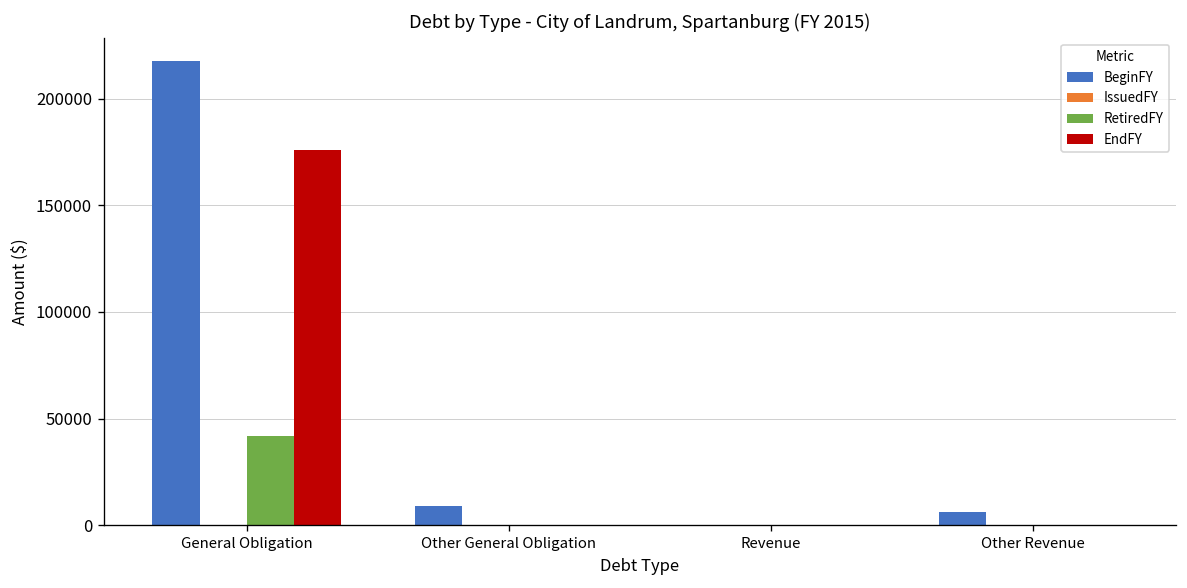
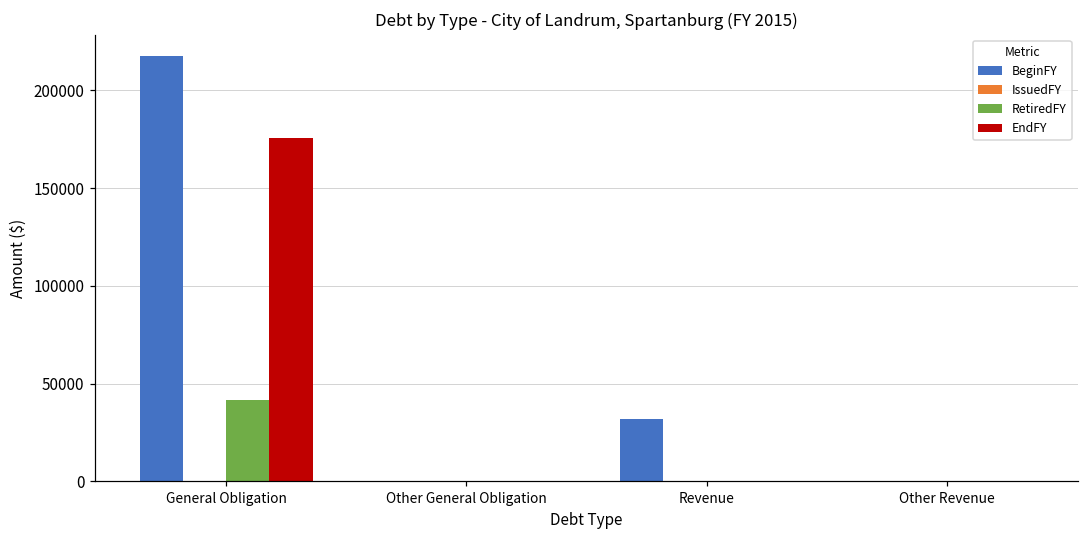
  {
    "BeginFY": {
      "General Obligation": 218000,
-     "Other General Obligation": 9000,
-     "Revenue": 0,
-     "Other Revenue": 6000
+     "Other General Obligation": 0,
+     "Revenue": 32000,
+     "Other Revenue": 0
    },
    "IssuedFY": {
      "General Obligation": 0,
      "Other General Obligation": 0,
      "Revenue": 0,
      "Other Revenue": 0
    },
    "RetiredFY": {
      "General Obligation": 42000,
      "Other General Obligation": 0,
      "Revenue": 0,
      "Other Revenue": 0
    },
    "EndFY": {
      "General Obligation": 176000,
      "Other General Obligation": 0,
      "Revenue": 0,
      "Other Revenue": 0
    }
  }
